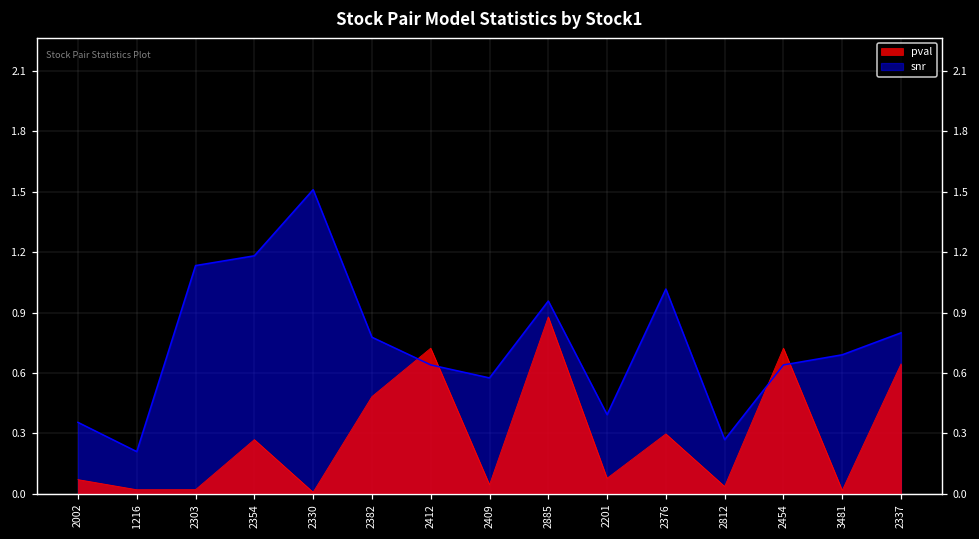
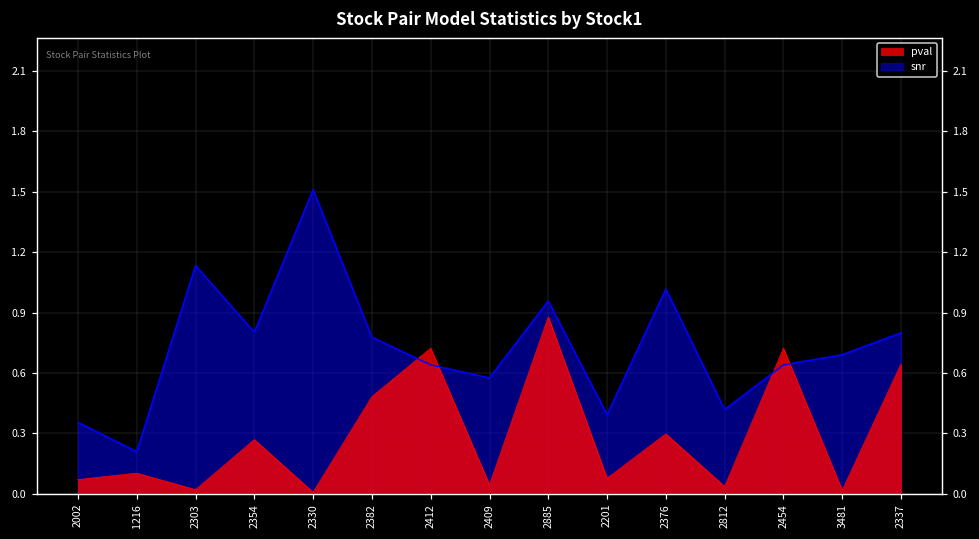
  {
    "pval": {
      "2002": 0.07,
-     "1216": 0.02,
+     "1216": 0.10,
      "2303": 0.02,
      "2354": 0.27,
      "2330": 0.01,
      "2382": 0.48,
      "2412": 0.72,
      "2409": 0.05,
      "2885": 0.88,
      "2201": 0.08,
      "2376": 0.30,
      "2812": 0.04,
      "2454": 0.72,
      "3481": 0.02,
      "2337": 0.65
    },
    "snr": {
      "2002": 0.36,
      "1216": 0.21,
      "2303": 1.13,
-     "2354": 1.18,
+     "2354": 0.80,
      "2330": 1.51,
      "2382": 0.78,
      "2412": 0.64,
      "2409": 0.58,
      "2885": 0.96,
      "2201": 0.39,
      "2376": 1.02,
-     "2812": 0.27,
+     "2812": 0.42,
      "2454": 0.64,
      "3481": 0.69,
      "2337": 0.80
    }
  }
